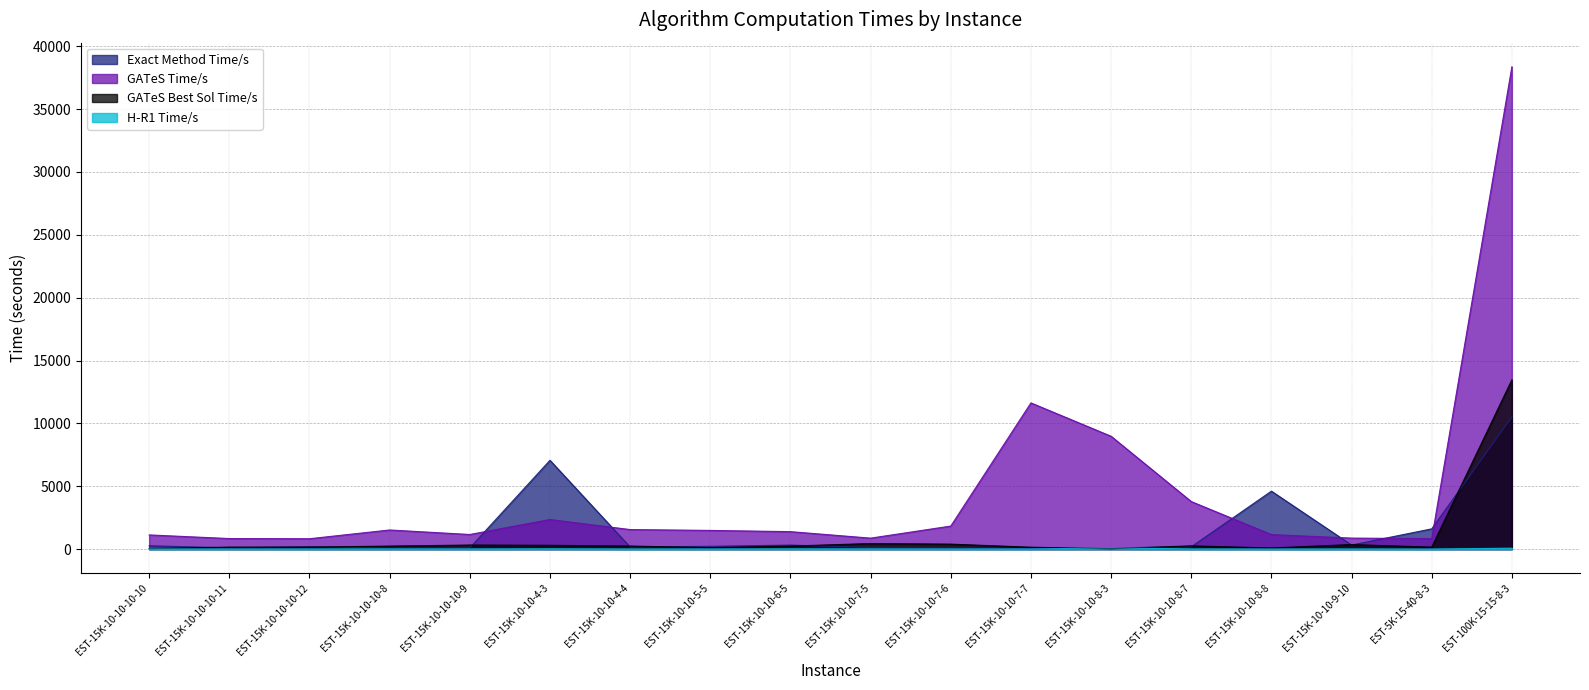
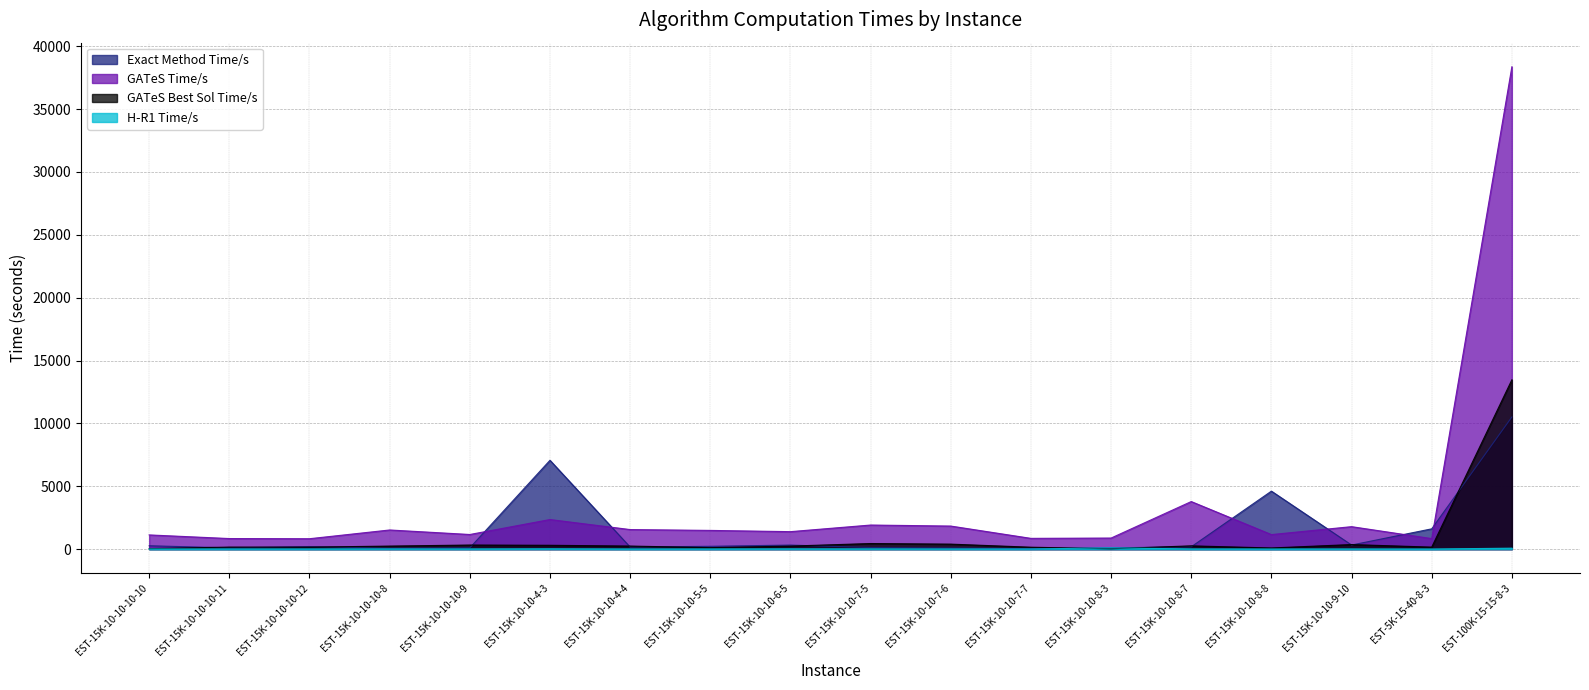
  {
    "Exact Method Time/s": {
      "EST-15K-10-10-10-10": 300,
      "EST-15K-10-10-4-3": 7100,
      "EST-15K-10-10-8-8": 4600,
      "EST-5K-15-40-8-3": 1600,
      "EST-100K-15-15-8-3": 10500
    },
    "GATeS Time/s": {
      "EST-15K-10-10-10-10": 1100,
      "EST-15K-10-10-10-11": 800,
      "EST-15K-10-10-10-12": 800,
      "EST-15K-10-10-10-8": 1500,
      "EST-15K-10-10-10-9": 1200,
      "EST-15K-10-10-4-3": 2400,
      "EST-15K-10-10-4-4": 1600,
      "EST-15K-10-10-5-5": 1500,
      "EST-15K-10-10-6-5": 1400,
-     "EST-15K-10-10-7-5": 900,
+     "EST-15K-10-10-7-5": 1900,
      "EST-15K-10-10-7-6": 1800,
-     "EST-15K-10-10-7-7": 11600,
-     "EST-15K-10-10-8-3": 9000,
+     "EST-15K-10-10-7-7": 900,
+     "EST-15K-10-10-8-3": 900,
      "EST-15K-10-10-8-7": 3800,
      "EST-15K-10-10-8-8": 1200,
-     "EST-15K-10-10-9-10": 900,
+     "EST-15K-10-10-9-10": 1800,
      "EST-5K-15-40-8-3": 800,
      "EST-100K-15-15-8-3": 38400
    },
    "GATeS Best Sol Time/s": {
      "EST-15K-10-10-10-9": 300,
      "EST-15K-10-10-4-3": 300,
      "EST-15K-10-10-7-5": 400,
      "EST-15K-10-10-7-6": 400,
      "EST-100K-15-15-8-3": 13500
    },
    "H-R1 Time/s": {
      "EST-15K-10-10-4-3": 0,
      "EST-15K-10-10-6-5": 0,
      "EST-15K-10-10-9-10": 0,
      "EST-100K-15-15-8-3": 100
    }
  }
